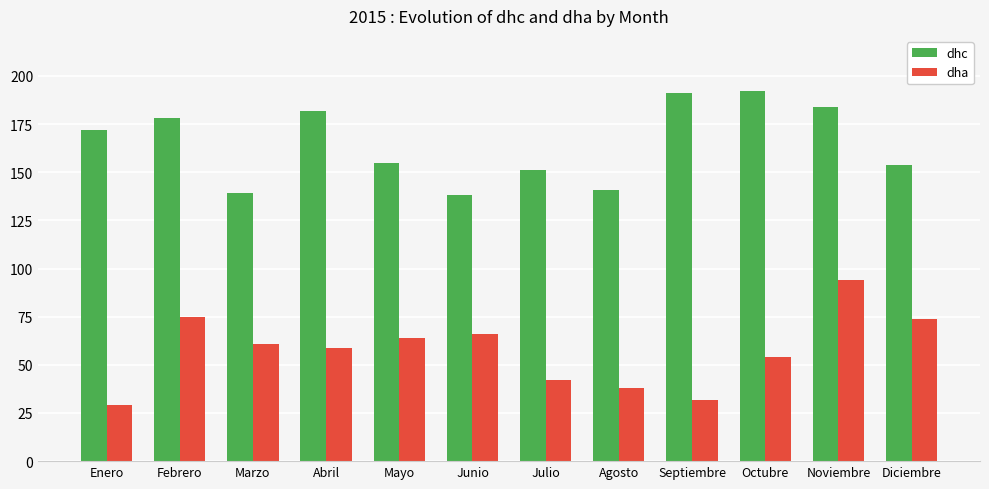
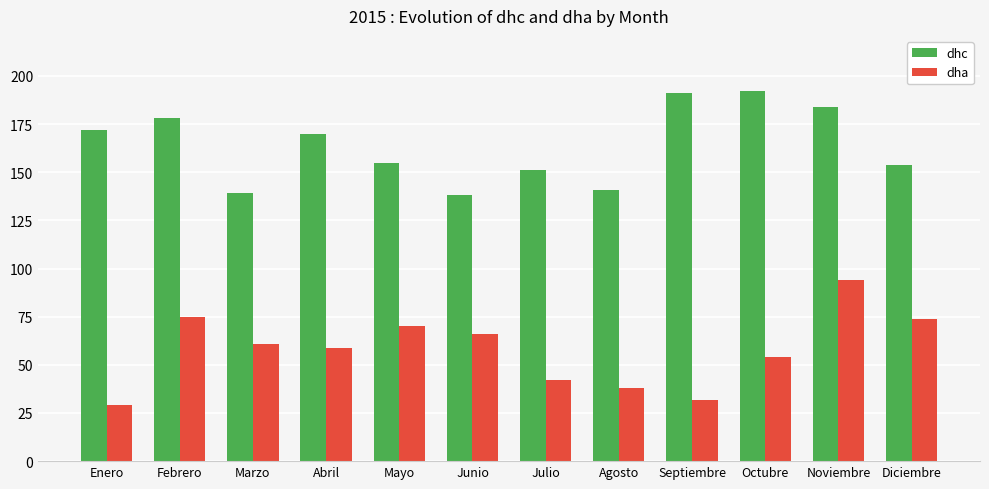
  {
    "dhc": {
      "Enero": 172,
      "Febrero": 178,
      "Marzo": 139,
-     "Abril": 182,
+     "Abril": 170,
      "Mayo": 155,
      "Junio": 138,
      "Julio": 151,
      "Agosto": 141,
      "Septiembre": 191,
      "Octubre": 192,
      "Noviembre": 184,
      "Diciembre": 154
    },
    "dha": {
      "Enero": 29,
      "Febrero": 75,
      "Marzo": 61,
      "Abril": 59,
-     "Mayo": 64,
+     "Mayo": 70,
      "Junio": 66,
      "Julio": 42,
      "Agosto": 38,
      "Septiembre": 32,
      "Octubre": 54,
      "Noviembre": 94,
      "Diciembre": 74
    }
  }
